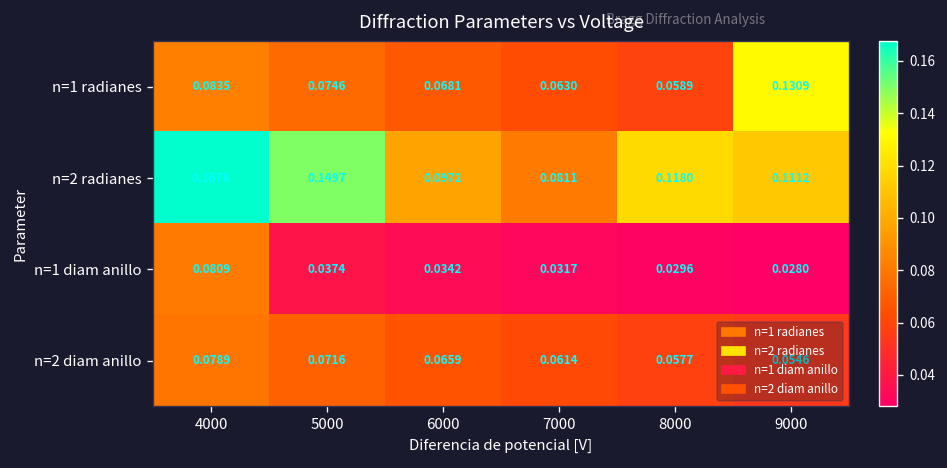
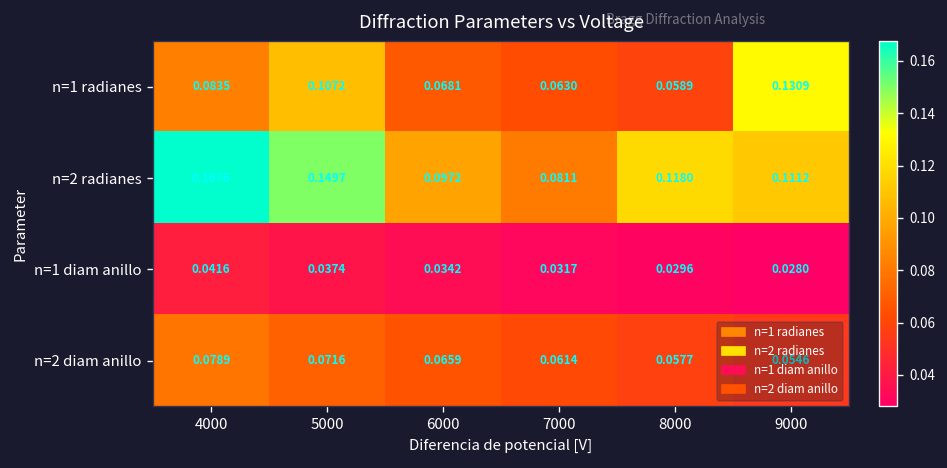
  {
    "n=1 radianes": {
      "4000": 0.0835,
-     "5000": 0.0746,
+     "5000": 0.1072,
      "6000": 0.0681,
      "7000": 0.0630,
      "8000": 0.0589,
      "9000": 0.1309
    },
    "n=2 radianes": {
      "4000": 0.1676,
      "5000": 0.1497,
      "6000": 0.0972,
      "7000": 0.0811,
      "8000": 0.1180,
      "9000": 0.1112
    },
    "n=1 diam anillo": {
-     "4000": 0.0809,
+     "4000": 0.0416,
      "5000": 0.0374,
      "6000": 0.0342,
      "7000": 0.0317,
      "8000": 0.0296,
      "9000": 0.0280
    },
    "n=2 diam anillo": {
      "4000": 0.0789,
      "5000": 0.0716,
      "6000": 0.0659,
      "7000": 0.0614,
      "8000": 0.0577
    }
  }
